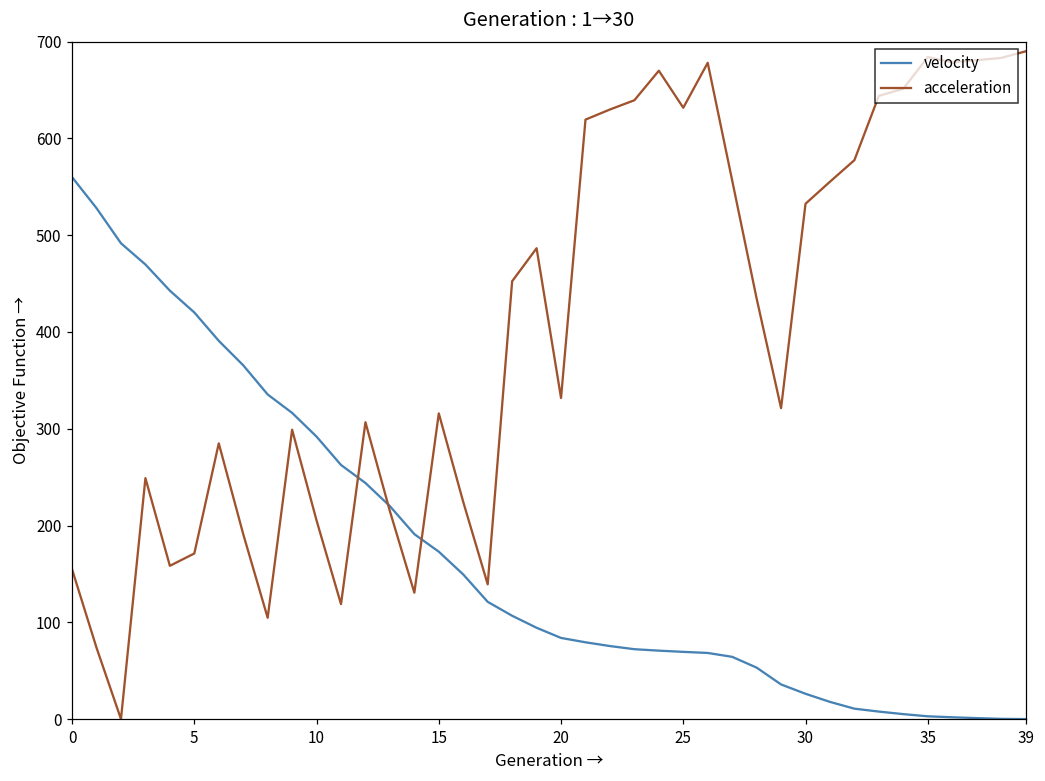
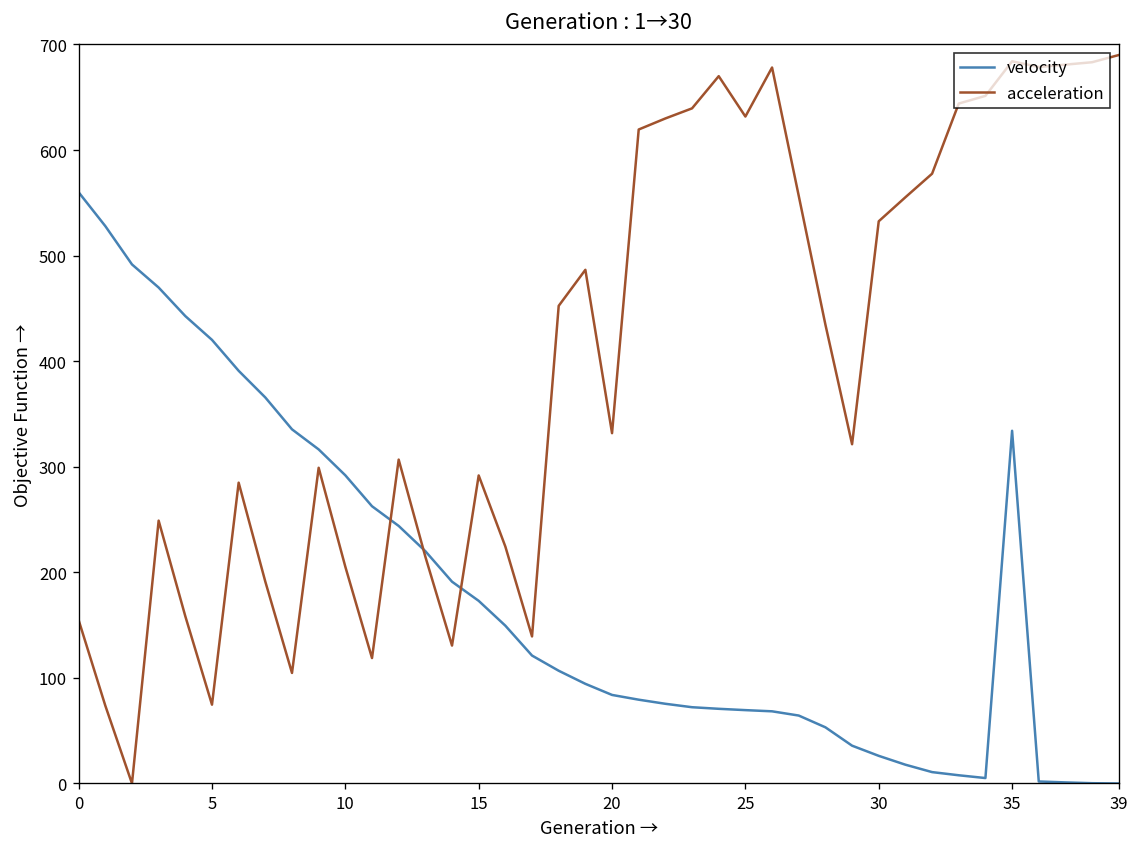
  {
    "velocity": {
      "0": 560,
      "5": 420,
      "10": 290,
      "15": 170,
      "20": 80,
      "25": 70,
      "30": 30,
-     "35": 0,
+     "35": 330,
      "39": 0
    },
    "acceleration": {
      "0": 150,
-     "5": 170,
+     "5": 70,
      "10": 210,
-     "15": 320,
+     "15": 290,
      "20": 330,
      "25": 630,
      "30": 530,
      "39": 690
    }
  }
